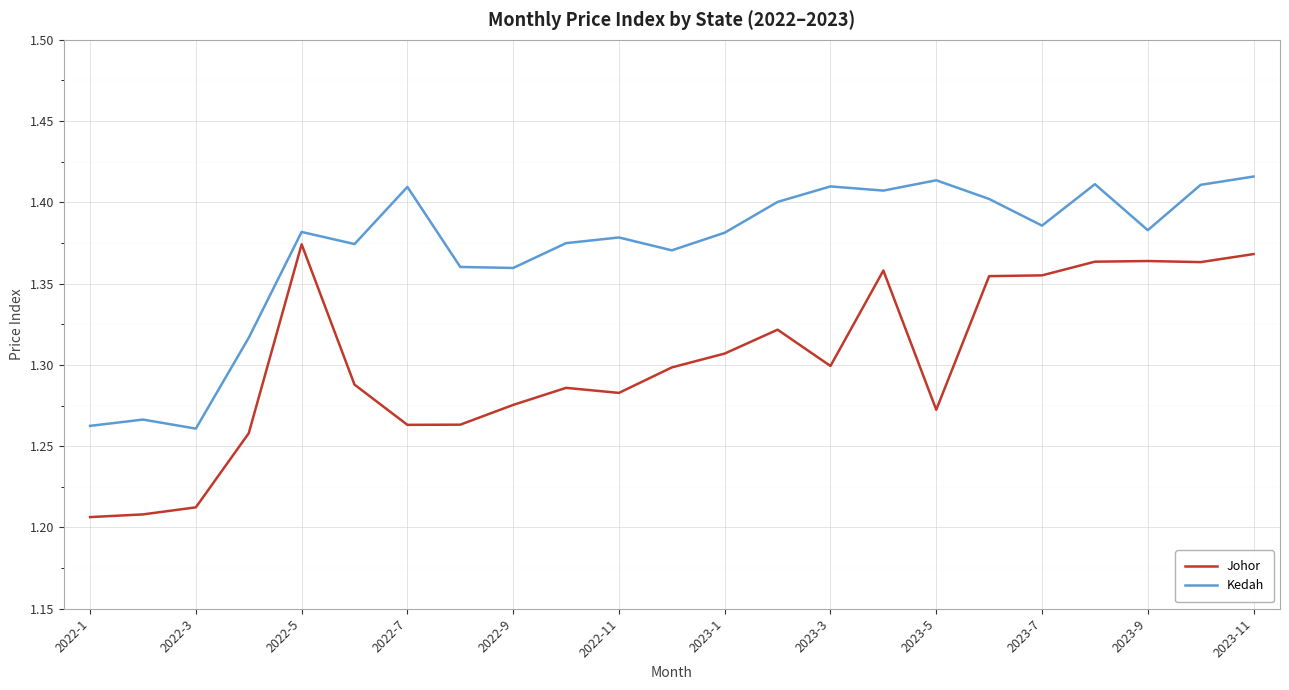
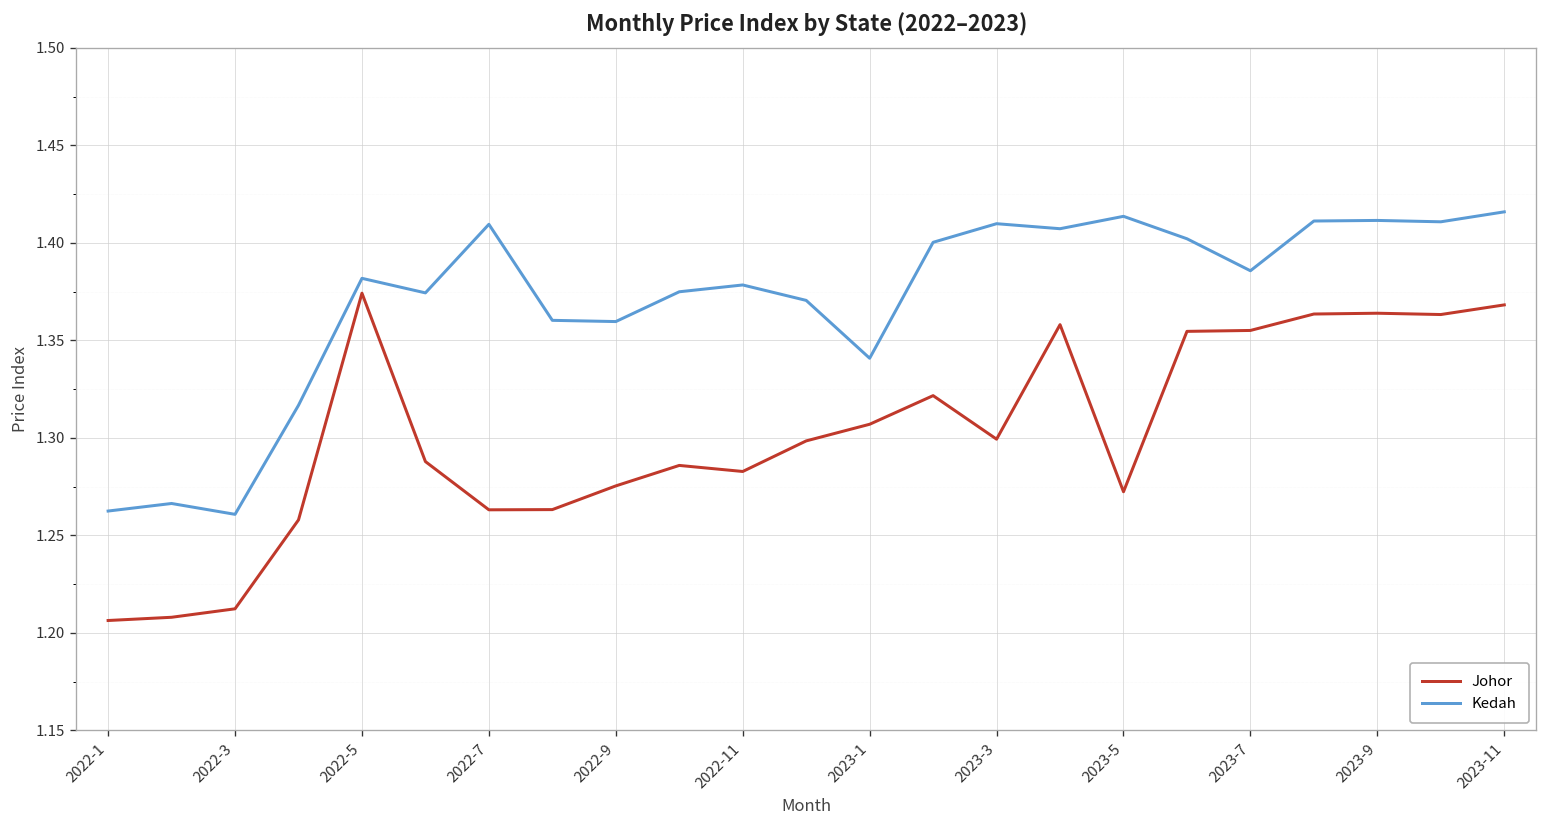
  {
    "Johor": {
      "2022-1": 1.206,
      "2022-3": 1.212,
      "2022-5": 1.374,
      "2022-7": 1.263,
      "2022-9": 1.275,
      "2022-11": 1.283,
      "2023-1": 1.307,
      "2023-3": 1.299,
      "2023-5": 1.272,
      "2023-7": 1.355,
      "2023-9": 1.364,
      "2023-11": 1.368
    },
    "Kedah": {
      "2022-1": 1.263,
      "2022-3": 1.261,
      "2022-5": 1.382,
      "2022-7": 1.410,
      "2022-9": 1.360,
      "2022-11": 1.378,
-     "2023-1": 1.381,
+     "2023-1": 1.341,
      "2023-3": 1.410,
      "2023-5": 1.414,
      "2023-7": 1.386,
-     "2023-9": 1.383,
+     "2023-9": 1.412,
      "2023-11": 1.416
    }
  }
